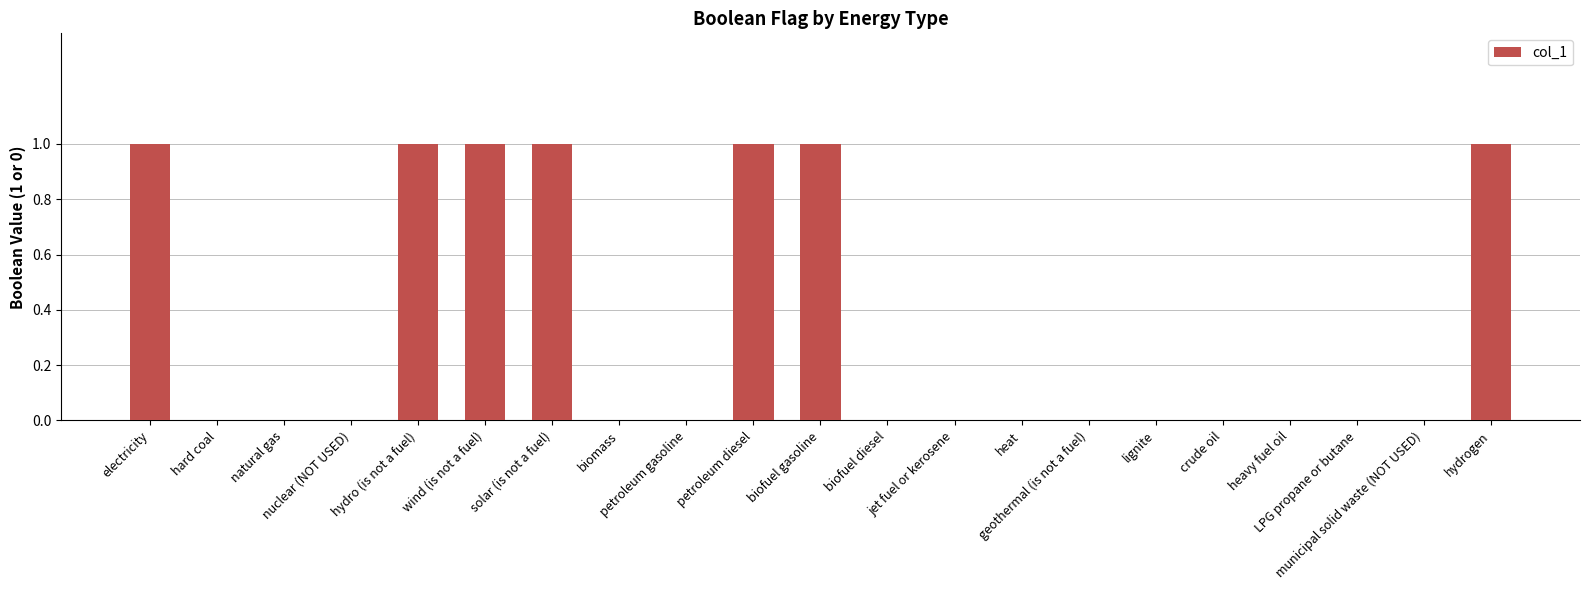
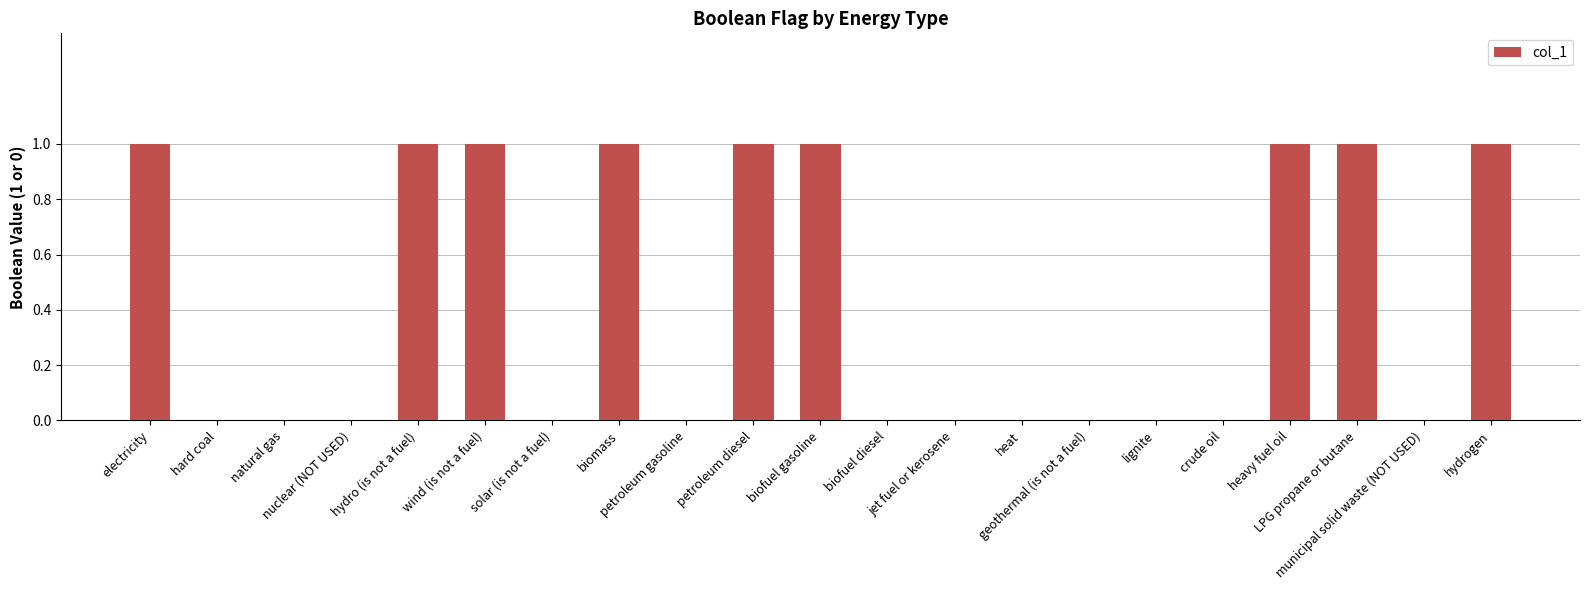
  {
    "electricity": 1,
    "hard coal": 0,
    "natural gas": 0,
    "nuclear (NOT USED)": 0,
    "hydro (is not a fuel)": 1,
    "wind (is not a fuel)": 1,
-   "solar (is not a fuel)": 1,
-   "biomass": 0,
+   "solar (is not a fuel)": 0,
+   "biomass": 1,
    "petroleum gasoline": 0,
    "petroleum diesel": 1,
    "biofuel gasoline": 1,
    "biofuel diesel": 0,
    "jet fuel or kerosene": 0,
    "heat": 0,
    "geothermal (is not a fuel)": 0,
    "lignite": 0,
    "crude oil": 0,
-   "heavy fuel oil": 0,
-   "LPG propane or butane": 0,
+   "heavy fuel oil": 1,
+   "LPG propane or butane": 1,
    "municipal solid waste (NOT USED)": 0,
    "hydrogen": 1
  }
